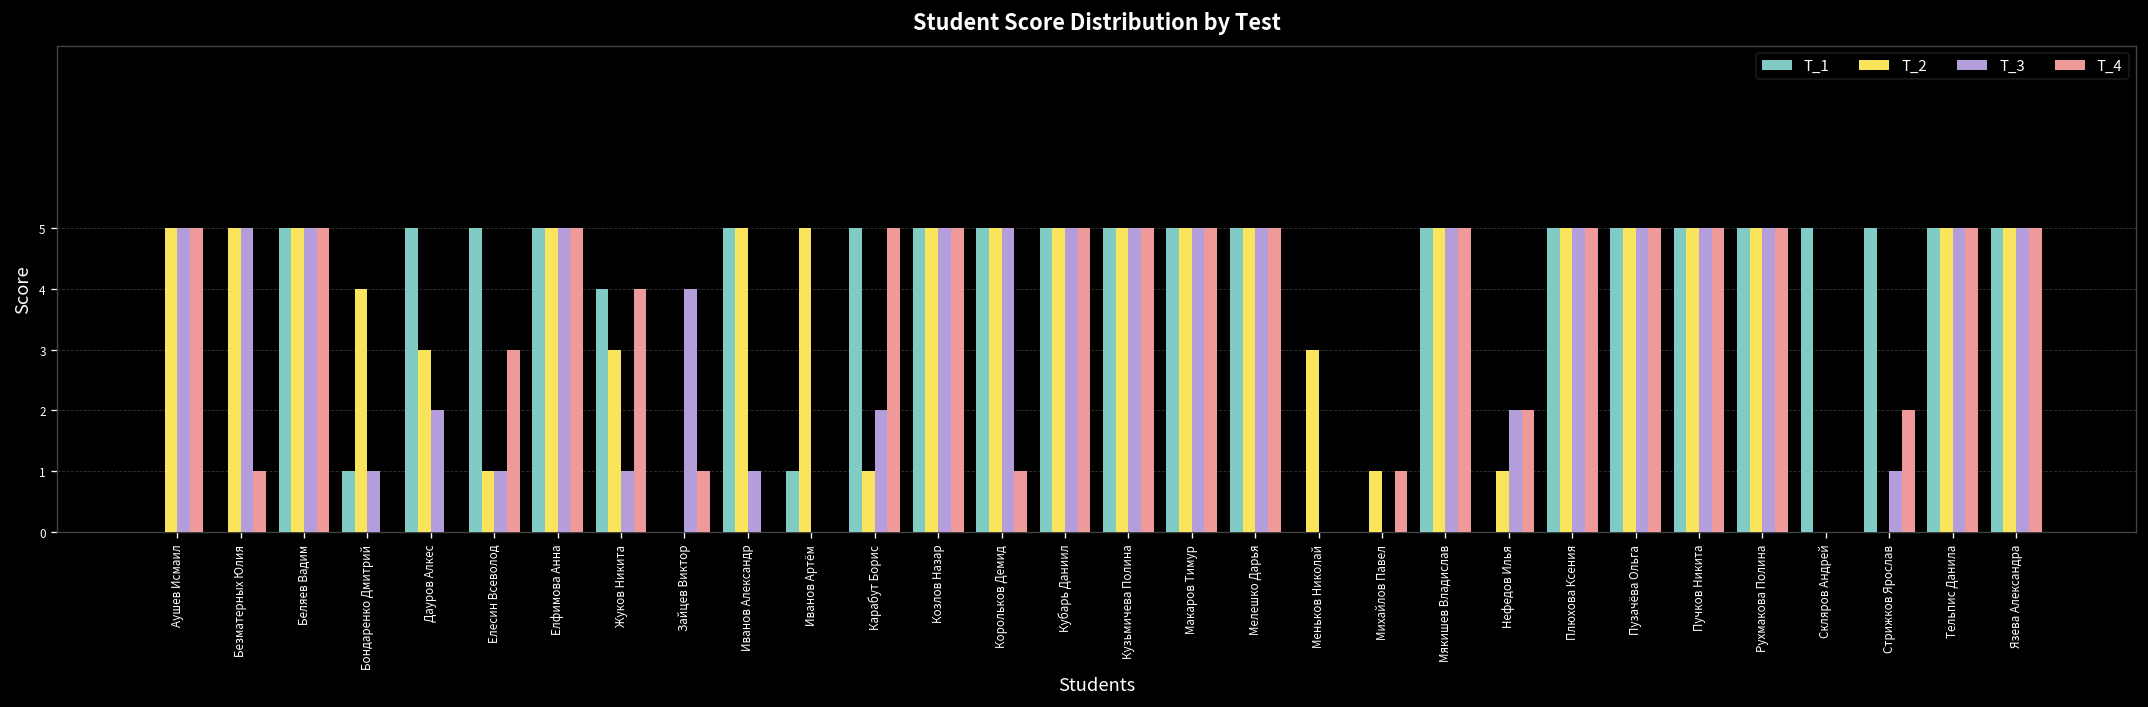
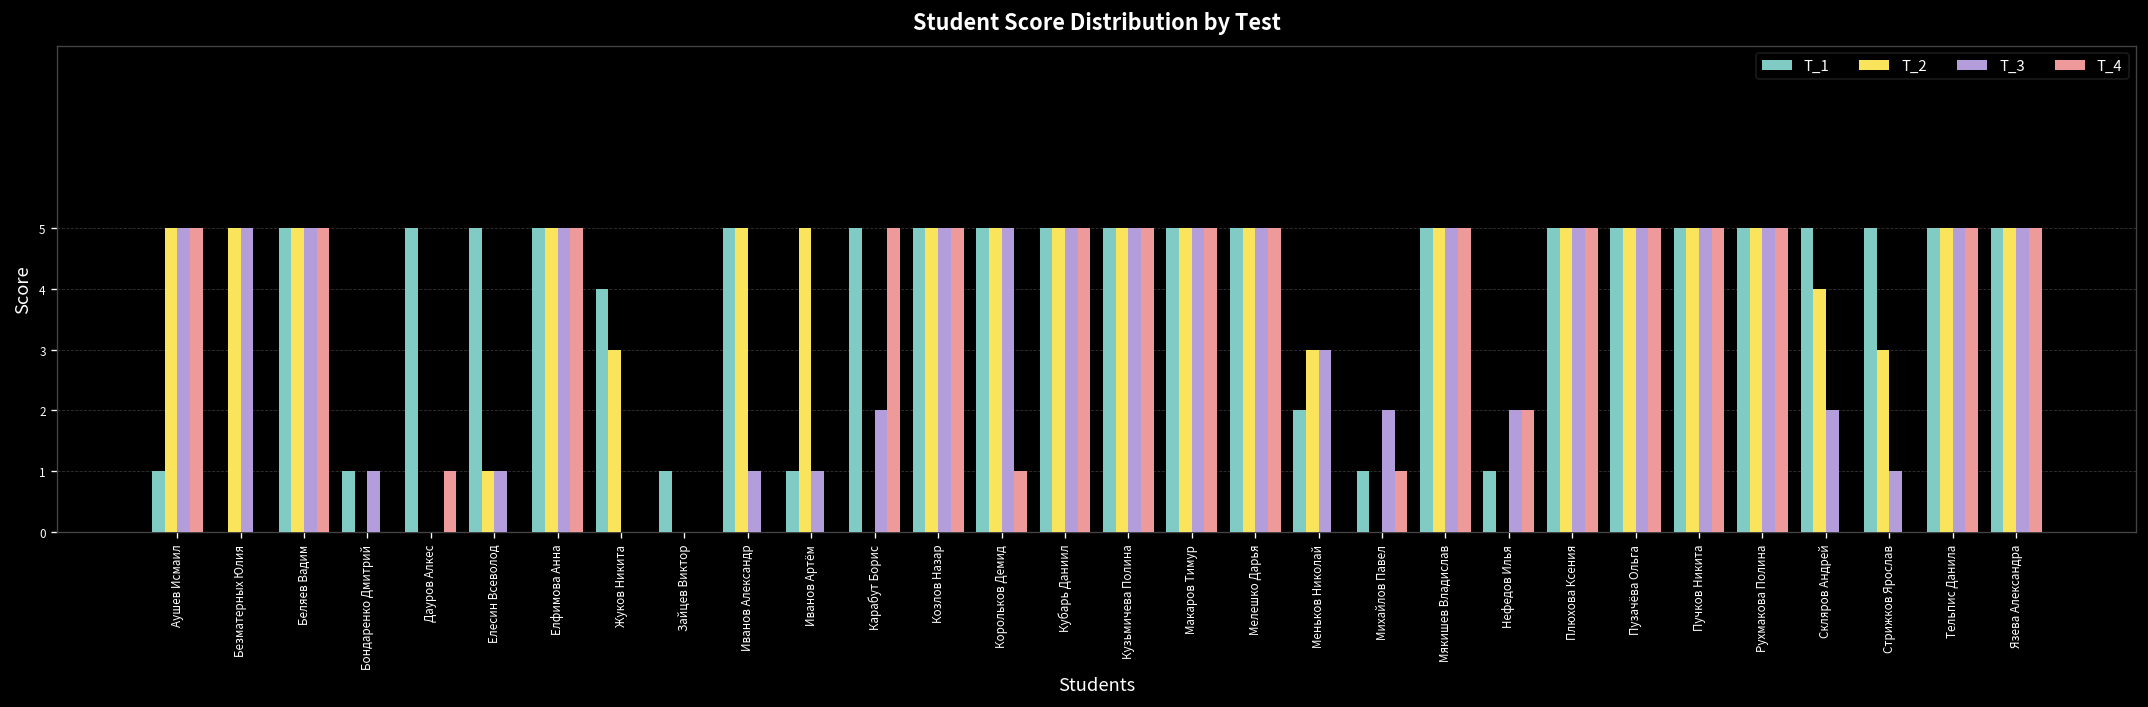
  {
    "Т_1": {
-     "Аушев Исмаил": 0,
+     "Аушев Исмаил": 1,
      "Безматерных Юлия": 0,
      "Беляев Вадим": 5,
      "Бондаренко Дмитрий": 1,
      "Дауров Алкес": 5,
      "Елесин Всеволод": 5,
      "Елфимова Анна": 5,
      "Жуков Никита": 4,
-     "Зайцев Виктор": 0,
+     "Зайцев Виктор": 1,
      "Иванов Александр": 5,
      "Иванов Артём": 1,
      "Карабут Борис": 5,
      "Козлов Назар": 5,
      "Корольков Демид": 5,
      "Кубарь Даниил": 5,
      "Кузьмичева Полина": 5,
      "Макаров Тимур": 5,
      "Мелешко Дарья": 5,
-     "Меньков Николай": 0,
-     "Михайлов Павел": 0,
+     "Меньков Николай": 2,
+     "Михайлов Павел": 1,
      "Мякишев Владислав": 5,
-     "Нефедов Илья": 0,
+     "Нефедов Илья": 1,
      "Плюхова Ксения": 5,
      "Пузачёва Ольга": 5,
      "Пучков Никита": 5,
      "Рухмакова Полина": 5,
      "Скляров Андрей": 5,
      "Стрижков Ярослав": 5,
      "Тельпис Данила": 5,
      "Язева Александра": 5
    },
    "Т_2": {
      "Аушев Исмаил": 5,
      "Безматерных Юлия": 5,
      "Беляев Вадим": 5,
-     "Бондаренко Дмитрий": 4,
-     "Дауров Алкес": 3,
+     "Бондаренко Дмитрий": 0,
+     "Дауров Алкес": 0,
      "Елесин Всеволод": 1,
      "Елфимова Анна": 5,
      "Жуков Никита": 3,
      "Зайцев Виктор": 0,
      "Иванов Александр": 5,
      "Иванов Артём": 5,
-     "Карабут Борис": 1,
+     "Карабут Борис": 0,
      "Козлов Назар": 5,
      "Корольков Демид": 5,
      "Кубарь Даниил": 5,
      "Кузьмичева Полина": 5,
      "Макаров Тимур": 5,
      "Мелешко Дарья": 5,
      "Меньков Николай": 3,
-     "Михайлов Павел": 1,
+     "Михайлов Павел": 0,
      "Мякишев Владислав": 5,
-     "Нефедов Илья": 1,
+     "Нефедов Илья": 0,
      "Плюхова Ксения": 5,
      "Пузачёва Ольга": 5,
      "Пучков Никита": 5,
      "Рухмакова Полина": 5,
-     "Скляров Андрей": 0,
-     "Стрижков Ярослав": 0,
+     "Скляров Андрей": 4,
+     "Стрижков Ярослав": 3,
      "Тельпис Данила": 5,
      "Язева Александра": 5
    },
    "Т_3": {
      "Аушев Исмаил": 5,
      "Безматерных Юлия": 5,
      "Беляев Вадим": 5,
      "Бондаренко Дмитрий": 1,
-     "Дауров Алкес": 2,
+     "Дауров Алкес": 0,
      "Елесин Всеволод": 1,
      "Елфимова Анна": 5,
-     "Жуков Никита": 1,
-     "Зайцев Виктор": 4,
+     "Жуков Никита": 0,
+     "Зайцев Виктор": 0,
      "Иванов Александр": 1,
-     "Иванов Артём": 0,
+     "Иванов Артём": 1,
      "Карабут Борис": 2,
      "Козлов Назар": 5,
      "Корольков Демид": 5,
      "Кубарь Даниил": 5,
      "Кузьмичева Полина": 5,
      "Макаров Тимур": 5,
      "Мелешко Дарья": 5,
-     "Меньков Николай": 0,
-     "Михайлов Павел": 0,
+     "Меньков Николай": 3,
+     "Михайлов Павел": 2,
      "Мякишев Владислав": 5,
      "Нефедов Илья": 2,
      "Плюхова Ксения": 5,
      "Пузачёва Ольга": 5,
      "Пучков Никита": 5,
      "Рухмакова Полина": 5,
-     "Скляров Андрей": 0,
+     "Скляров Андрей": 2,
      "Стрижков Ярослав": 1,
      "Тельпис Данила": 5,
      "Язева Александра": 5
    },
    "Т_4": {
      "Аушев Исмаил": 5,
-     "Безматерных Юлия": 1,
+     "Безматерных Юлия": 0,
      "Беляев Вадим": 5,
      "Бондаренко Дмитрий": 0,
-     "Дауров Алкес": 0,
-     "Елесин Всеволод": 3,
+     "Дауров Алкес": 1,
+     "Елесин Всеволод": 0,
      "Елфимова Анна": 5,
-     "Жуков Никита": 4,
-     "Зайцев Виктор": 1,
+     "Жуков Никита": 0,
+     "Зайцев Виктор": 0,
      "Иванов Александр": 0,
      "Иванов Артём": 0,
      "Карабут Борис": 5,
      "Козлов Назар": 5,
      "Корольков Демид": 1,
      "Кубарь Даниил": 5,
      "Кузьмичева Полина": 5,
      "Макаров Тимур": 5,
      "Мелешко Дарья": 5,
      "Меньков Николай": 0,
      "Михайлов Павел": 1,
      "Мякишев Владислав": 5,
      "Нефедов Илья": 2,
      "Плюхова Ксения": 5,
      "Пузачёва Ольга": 5,
      "Пучков Никита": 5,
      "Рухмакова Полина": 5,
      "Скляров Андрей": 0,
-     "Стрижков Ярослав": 2,
+     "Стрижков Ярослав": 0,
      "Тельпис Данила": 5,
      "Язева Александра": 5
    }
  }
